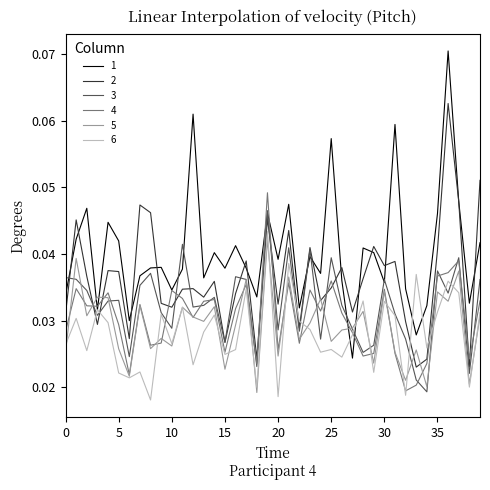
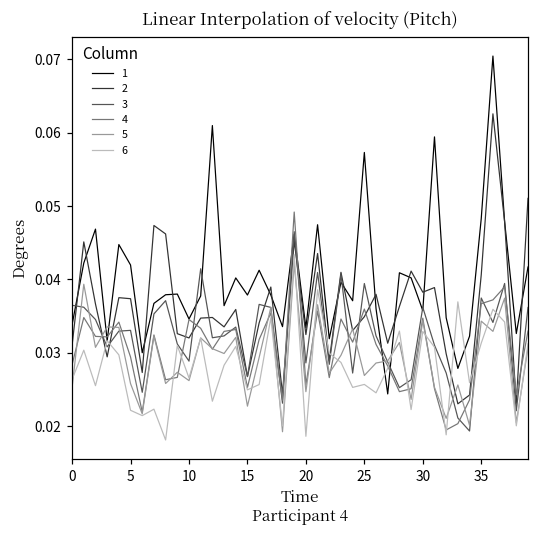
  {
    "1": {
      "0": 0.034,
      "5": 0.042,
      "15": 0.038,
-     "20": 0.039,
+     "20": 0.033,
      "25": 0.057,
      "30": 0.036,
-     "35": 0.046
+     "35": 0.048
    }
  }
